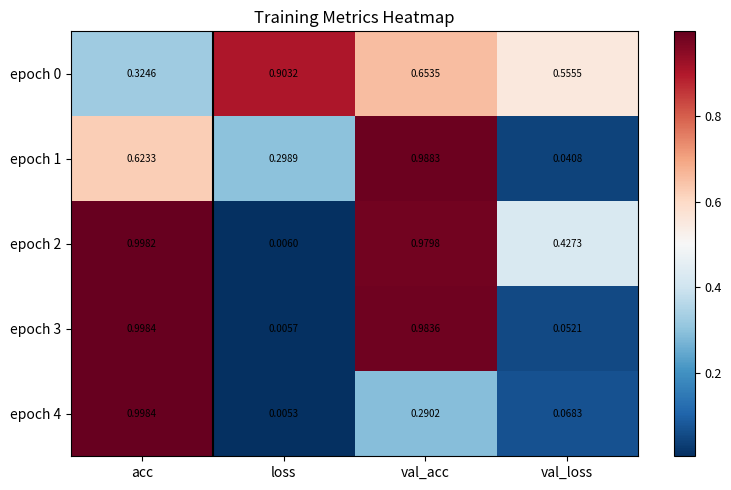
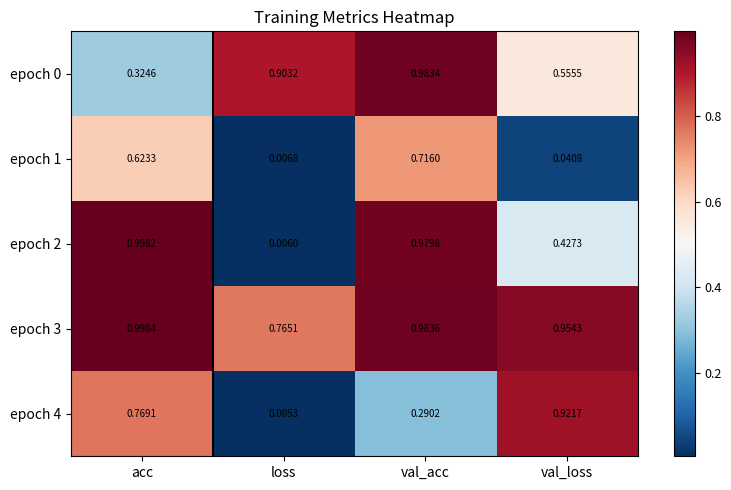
  {
    "epoch 0": {
      "acc": 0.3246,
      "loss": 0.9032,
-     "val_acc": 0.6535,
+     "val_acc": 0.9834,
      "val_loss": 0.5555
    },
    "epoch 1": {
      "acc": 0.6233,
-     "loss": 0.2989,
-     "val_acc": 0.9883,
+     "loss": 0.0068,
+     "val_acc": 0.7160,
      "val_loss": 0.0408
    },
    "epoch 2": {
      "acc": 0.9982,
      "loss": 0.0060,
      "val_acc": 0.9798,
      "val_loss": 0.4273
    },
    "epoch 3": {
      "acc": 0.9984,
-     "loss": 0.0057,
+     "loss": 0.7651,
      "val_acc": 0.9836,
-     "val_loss": 0.0521
+     "val_loss": 0.9543
    },
    "epoch 4": {
-     "acc": 0.9984,
+     "acc": 0.7691,
      "loss": 0.0053,
      "val_acc": 0.2902,
-     "val_loss": 0.0683
+     "val_loss": 0.9217
    }
  }
